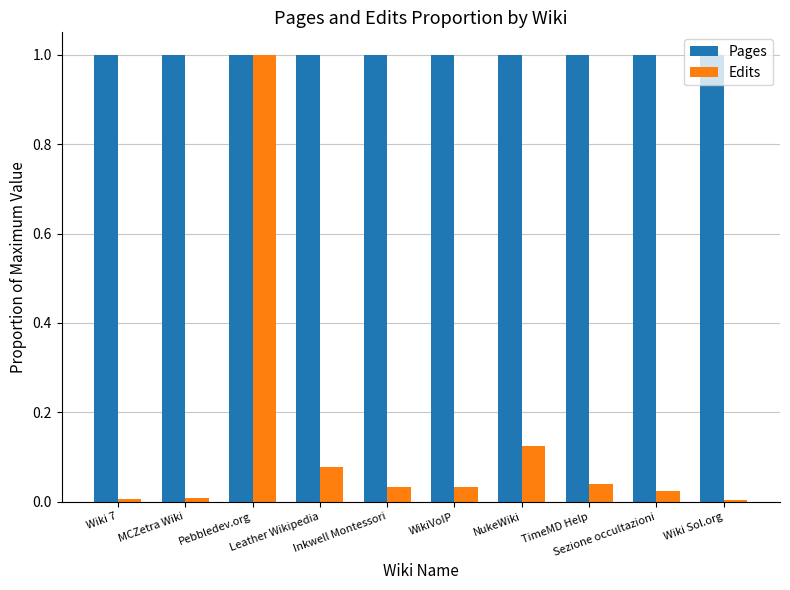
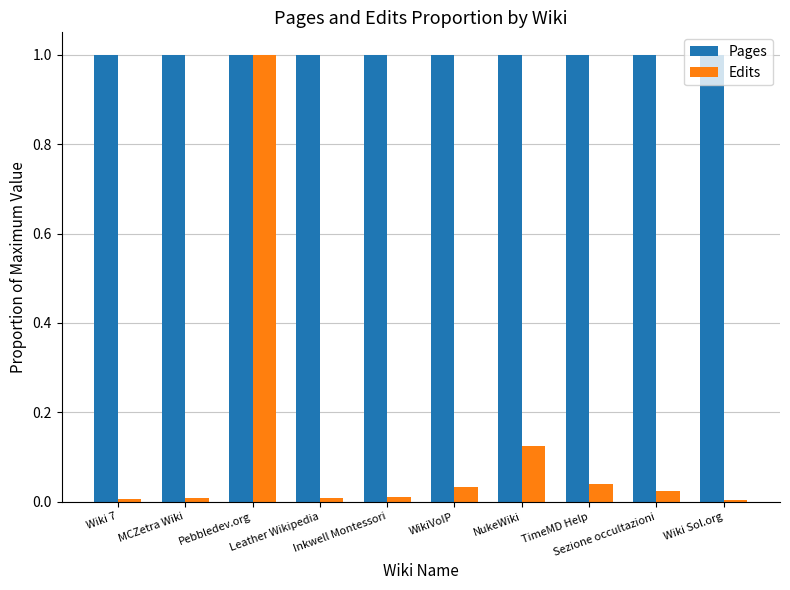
  {
    "Pages": {
      "Wiki 7": 1.00,
      "MCZetra Wiki": 1.00,
      "Pebbledev.org": 1.00,
      "Leather Wikipedia": 1.00,
      "Inkwell Montessori": 1.00,
      "WikiVoIP": 1.00,
      "NukeWiki": 1.00,
      "TimeMD Help": 1.00,
      "Sezione occultazioni": 1.00
    },
    "Edits": {
      "Wiki 7": 0.01,
      "MCZetra Wiki": 0.01,
      "Pebbledev.org": 1.00,
-     "Leather Wikipedia": 0.08,
-     "Inkwell Montessori": 0.03,
+     "Leather Wikipedia": 0.01,
+     "Inkwell Montessori": 0.01,
      "WikiVoIP": 0.03,
      "NukeWiki": 0.13,
      "TimeMD Help": 0.04,
      "Sezione occultazioni": 0.02
    }
  }
